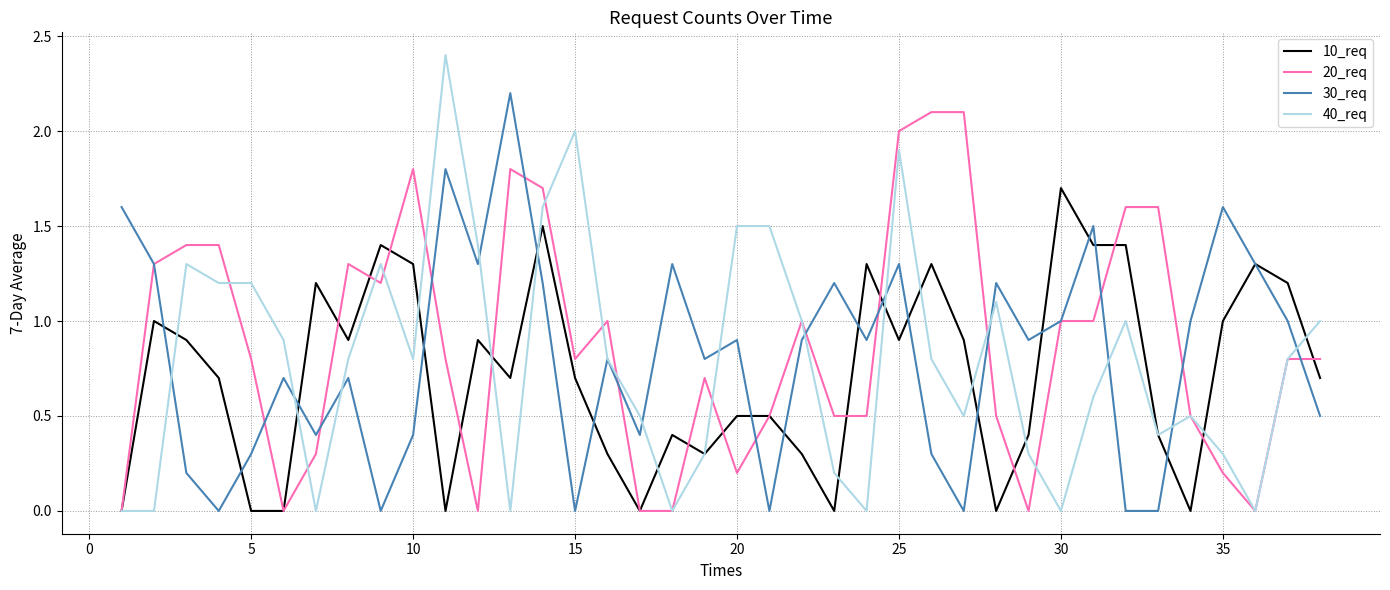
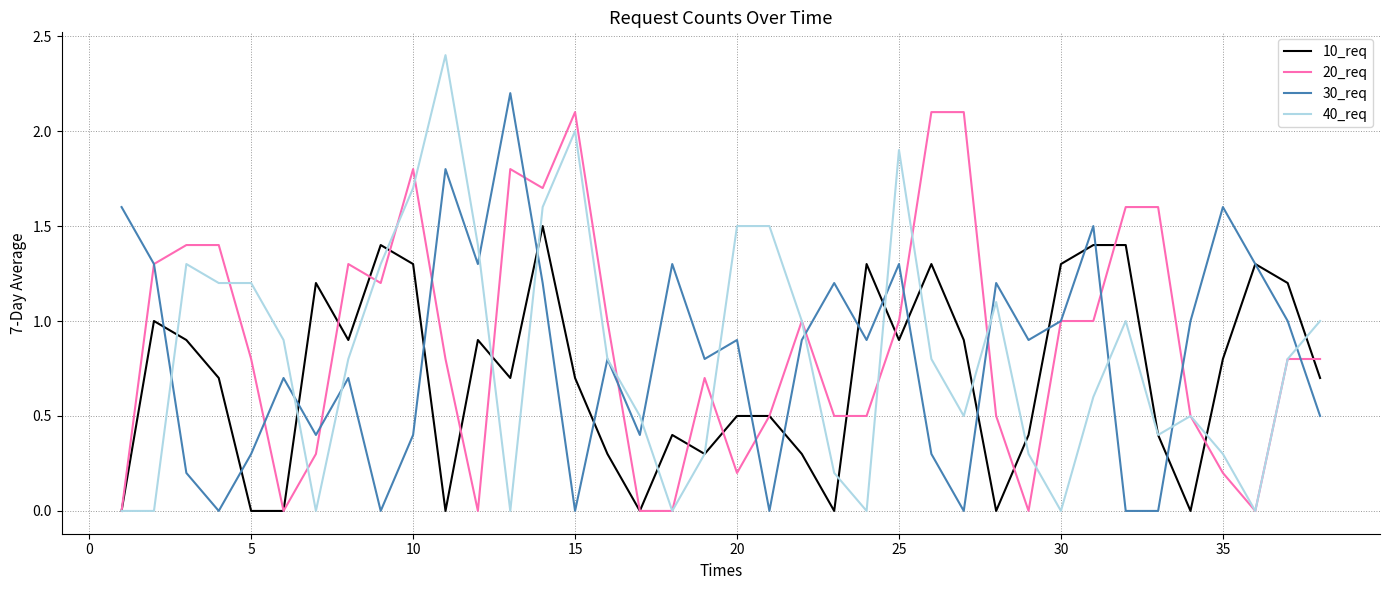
  {
    "10_req": {
      "5": 0.0,
      "10": 1.3,
      "15": 0.7,
      "20": 0.5,
      "25": 0.9,
-     "30": 1.7,
-     "35": 1.0
+     "30": 1.3,
+     "35": 0.8
    },
    "20_req": {
      "5": 0.8,
      "10": 1.8,
-     "15": 0.8,
+     "15": 2.1,
      "20": 0.2,
-     "25": 2,
+     "25": 1,
      "35": 0.2
    },
    "30_req": {
      "5": 0.3,
      "10": 0.4,
      "15": 0.0,
      "20": 0.9,
      "25": 1.3,
      "35": 1.6
    },
    "40_req": {
      "5": 1.2,
-     "10": 0.8,
+     "10": 1.7,
      "15": 2.0,
      "20": 1.5,
      "25": 1.9,
      "30": 0.0,
      "35": 0.3
    }
  }
